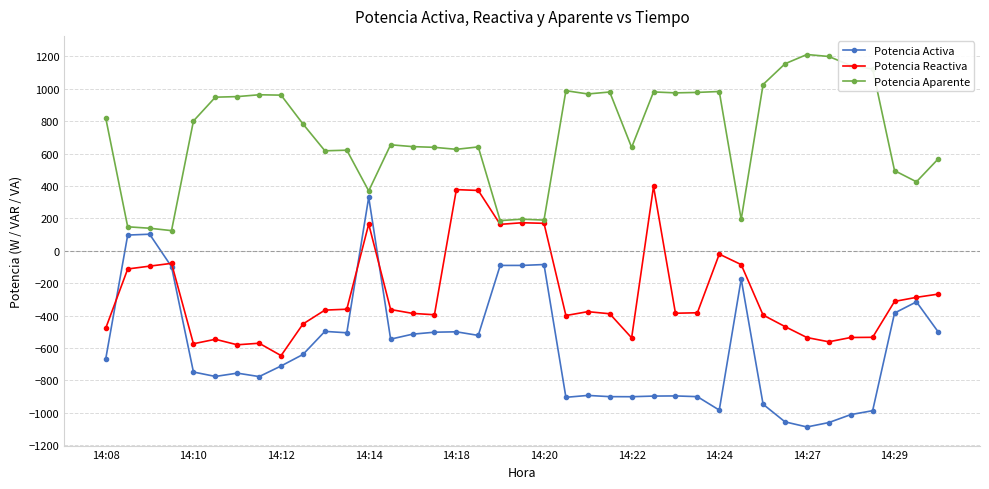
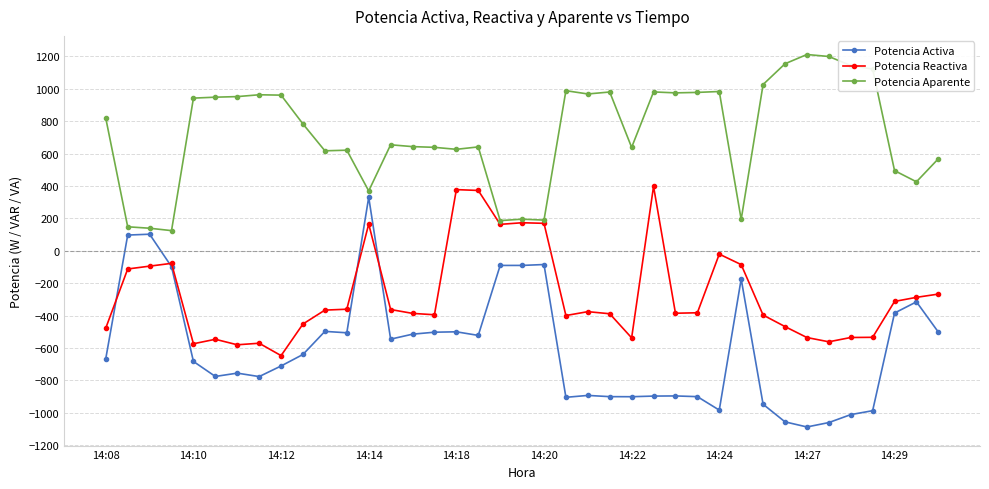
  {
    "Potencia Activa": {
-     "14:10": -750,
+     "14:10": -680,
      "14:22": -900
    },
    "Potencia Reactiva": {
      "14:10": -570,
      "14:22": -540
    },
    "Potencia Aparente": {
-     "14:10": 800,
+     "14:10": 940,
      "14:22": 640
    }
  }
